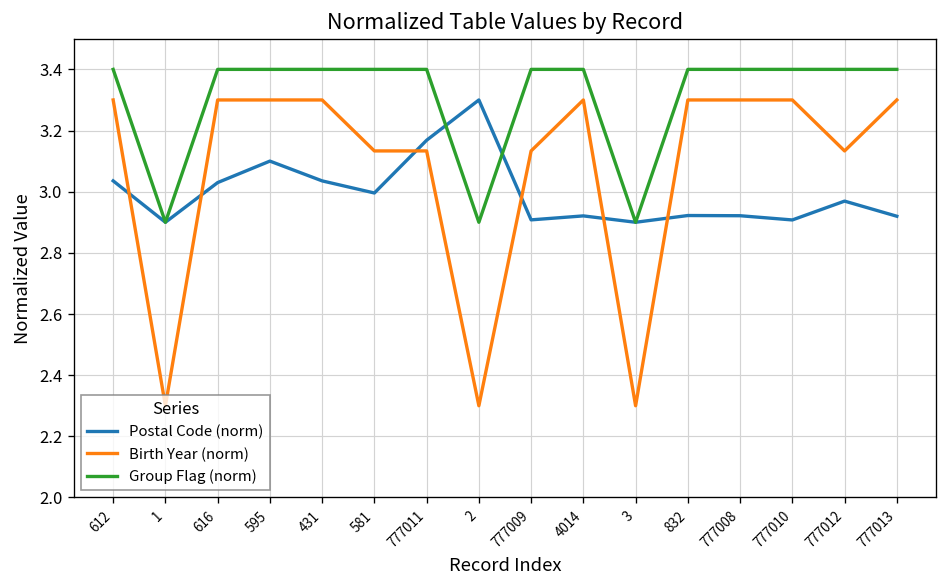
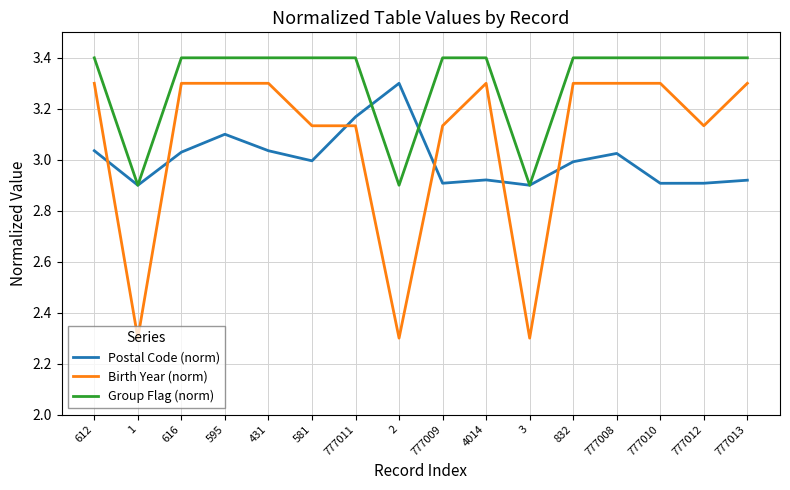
  {
    "Postal Code (norm)": {
      "612": 3.04,
      "616": 3.03,
      "595": 3.10,
      "431": 3.04,
      "581": 3.00,
      "777011": 3.17,
      "2": 3.30,
      "777009": 2.91,
      "4014": 2.92,
-     "832": 2.92,
-     "777008": 2.92,
+     "832": 2.99,
+     "777008": 3.02,
      "777010": 2.91,
-     "777012": 2.97,
+     "777012": 2.91,
      "777013": 2.92
    },
    "Birth Year (norm)": {
      "612": 3.30,
      "616": 3.30,
      "595": 3.30,
      "431": 3.30,
      "581": 3.13,
      "777011": 3.13,
      "2": 2.30,
      "777009": 3.13,
      "4014": 3.30,
      "3": 2.30,
      "832": 3.30,
      "777008": 3.30,
      "777010": 3.30,
      "777012": 3.13,
      "777013": 3.30
    },
    "Group Flag (norm)": {
      "612": 3.40,
      "616": 3.40,
      "595": 3.40,
      "431": 3.40,
      "581": 3.40,
      "777011": 3.40,
      "2": 2.90,
      "777009": 3.40,
      "4014": 3.40,
      "832": 3.40,
      "777008": 3.40,
      "777010": 3.40,
      "777012": 3.40,
      "777013": 3.40
    }
  }
